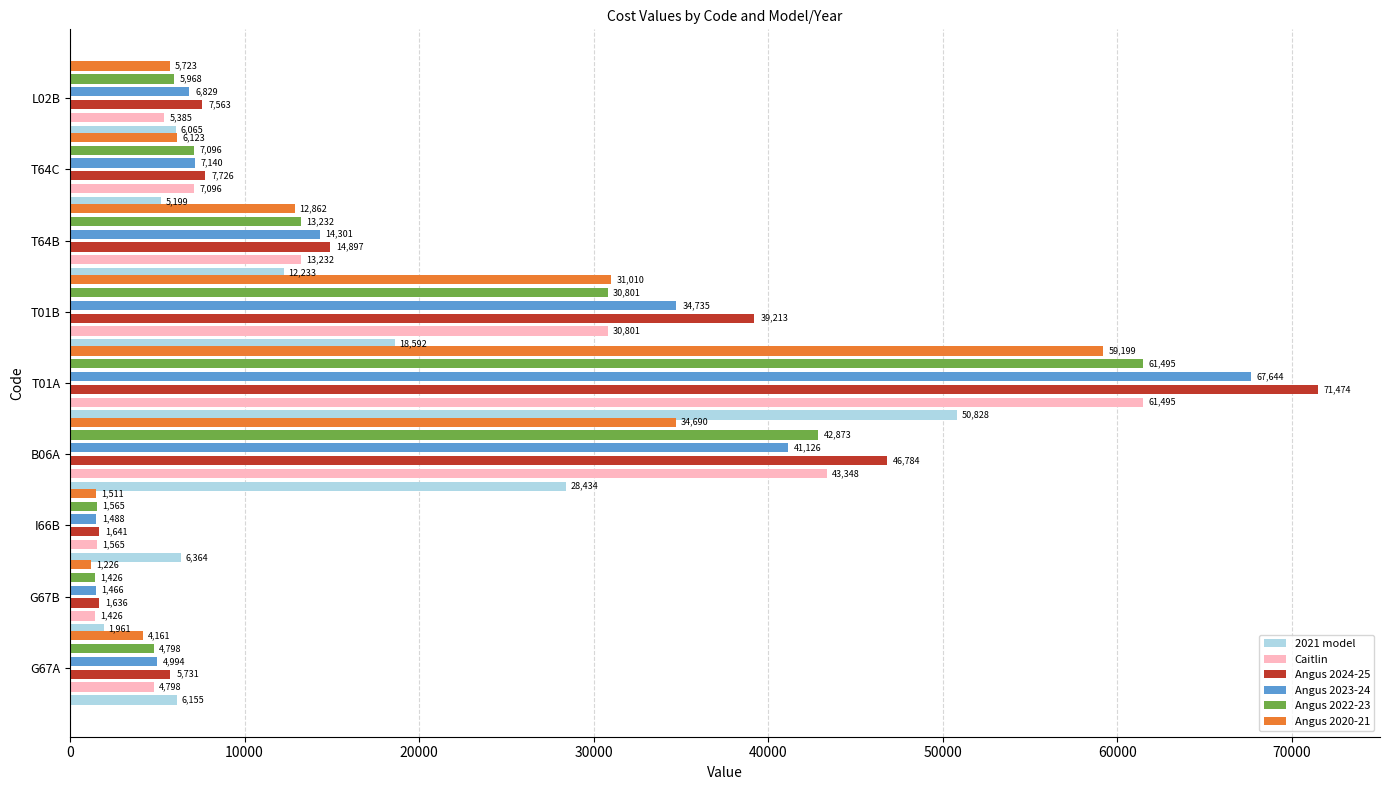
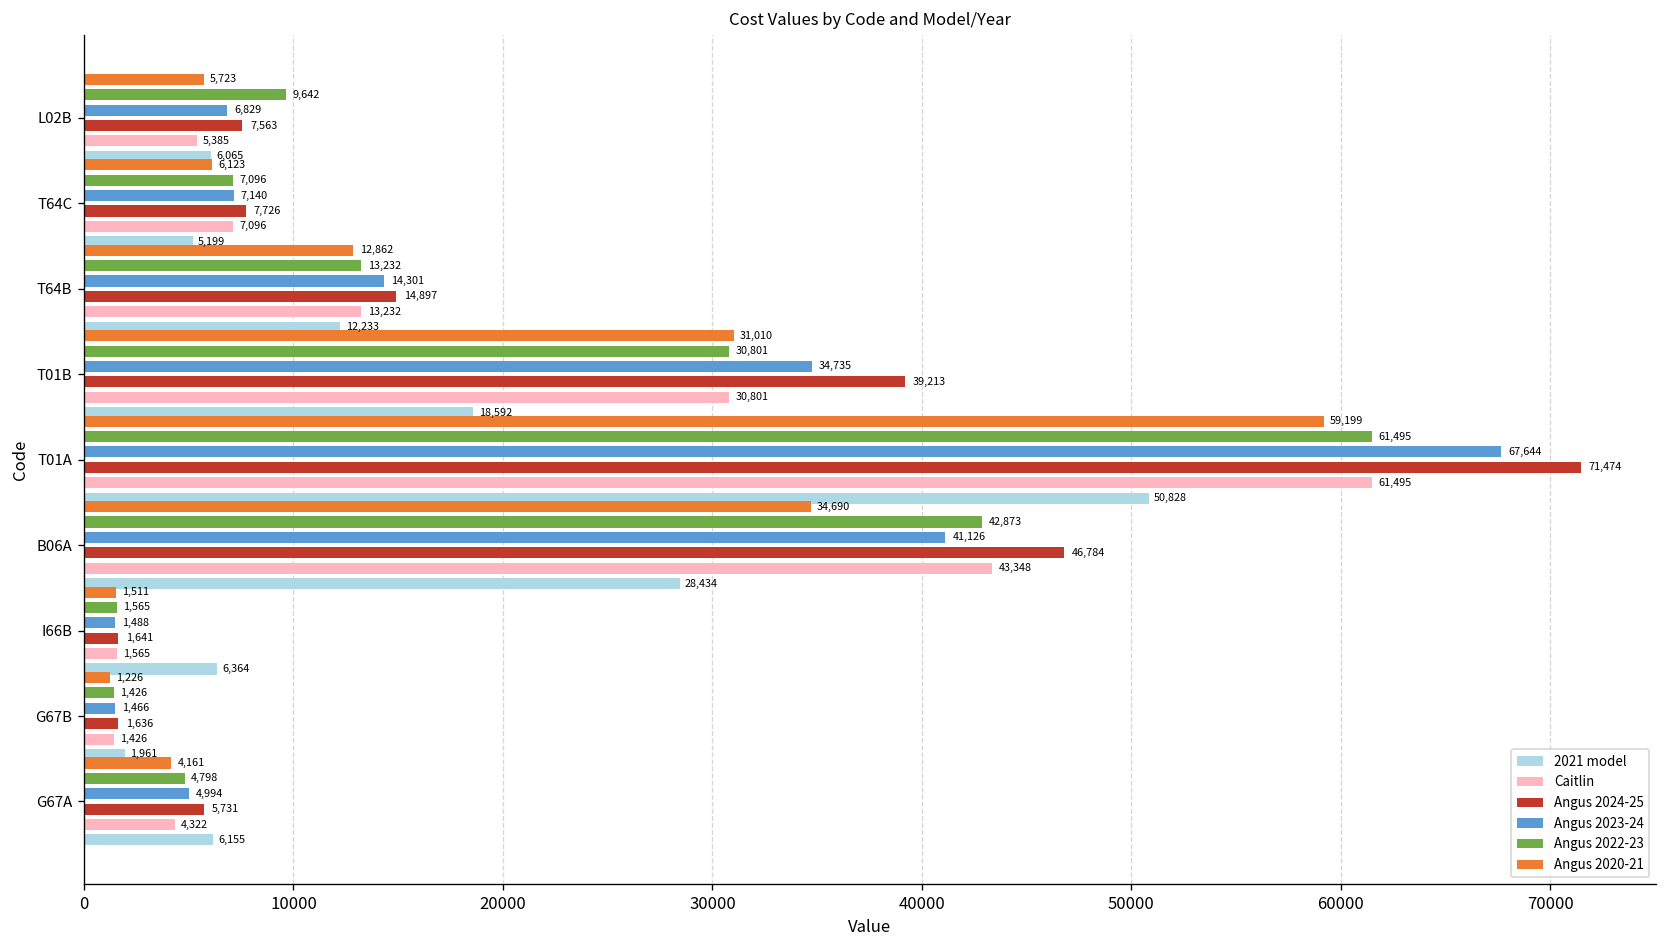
  {
    "2021 model": {
      "T64C": "5,199",
      "T64B": "12,233",
      "T01B": "18,592",
      "T01A": "50,828",
      "B06A": "28,434",
      "I66B": "6,364",
      "G67B": "1,961",
      "G67A": "6,155"
    },
    "Caitlin": {
      "L02B": "5,385",
      "T64C": "7,096",
      "T64B": "13,232",
      "T01B": "30,801",
      "T01A": "61,495",
      "B06A": "43,348",
      "I66B": "1,565",
      "G67B": "1,426",
-     "G67A": "4,798"
+     "G67A": "4,322"
    },
    "Angus 2024-25": {
      "L02B": "7,563",
      "T64C": "7,726",
      "T64B": "14,897",
      "T01B": "39,213",
      "T01A": "71,474",
      "B06A": "46,784",
      "I66B": "1,641",
      "G67B": "1,636",
      "G67A": "5,731"
    },
    "Angus 2023-24": {
      "L02B": "6,829",
      "T64C": "7,140",
      "T64B": "14,301",
      "T01B": "34,735",
      "T01A": "67,644",
      "B06A": "41,126",
      "I66B": "1,488",
      "G67B": "1,466",
      "G67A": "4,994"
    },
    "Angus 2022-23": {
-     "L02B": "5,968",
+     "L02B": "9,642",
      "T64C": "7,096",
      "T64B": "13,232",
      "T01B": "30,801",
      "T01A": "61,495",
      "B06A": "42,873",
      "I66B": "1,565",
      "G67B": "1,426",
      "G67A": "4,798"
    },
    "Angus 2020-21": {
      "L02B": "5,723",
      "T64B": "12,862",
      "T01B": "31,010",
      "T01A": "59,199",
      "B06A": "34,690",
      "I66B": "1,511",
      "G67B": "1,226",
      "G67A": "4,161"
    }
  }
